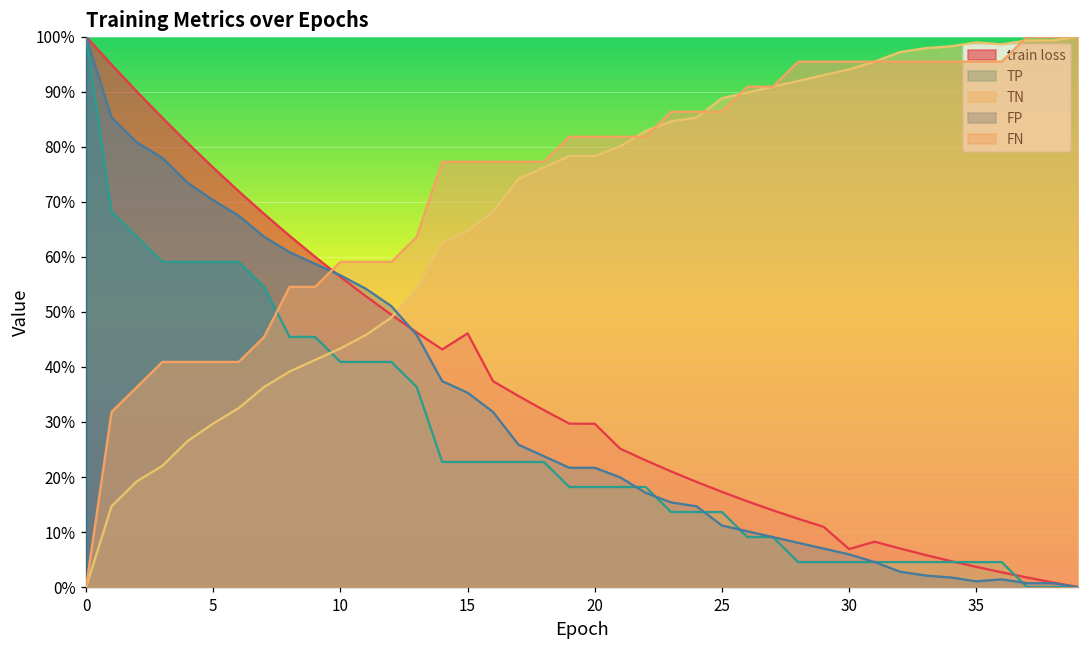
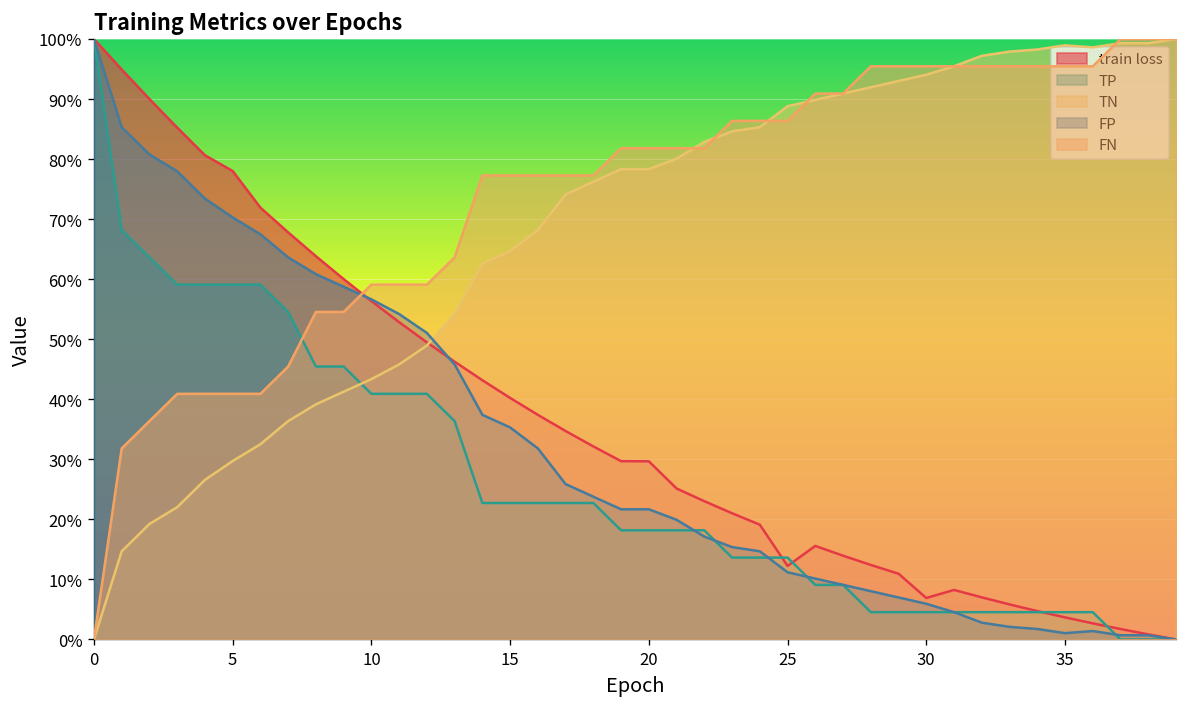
  {
    "train loss": {
-     "5": "76%",
-     "15": "46%",
+     "5": "78%",
+     "15": "40%",
      "20": "30%",
-     "25": "17%",
+     "25": "12%",
      "30": "7%",
      "35": "4%"
    }
  }
